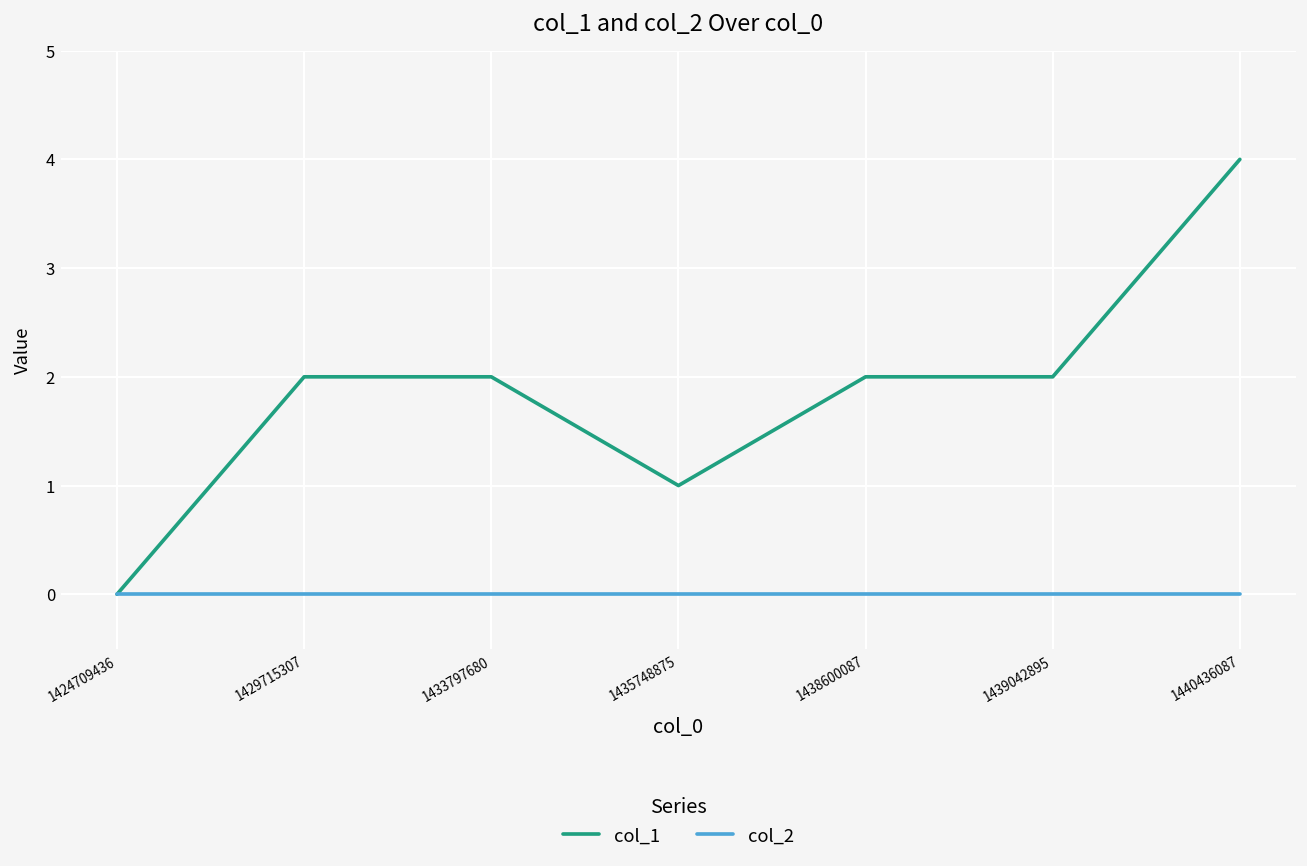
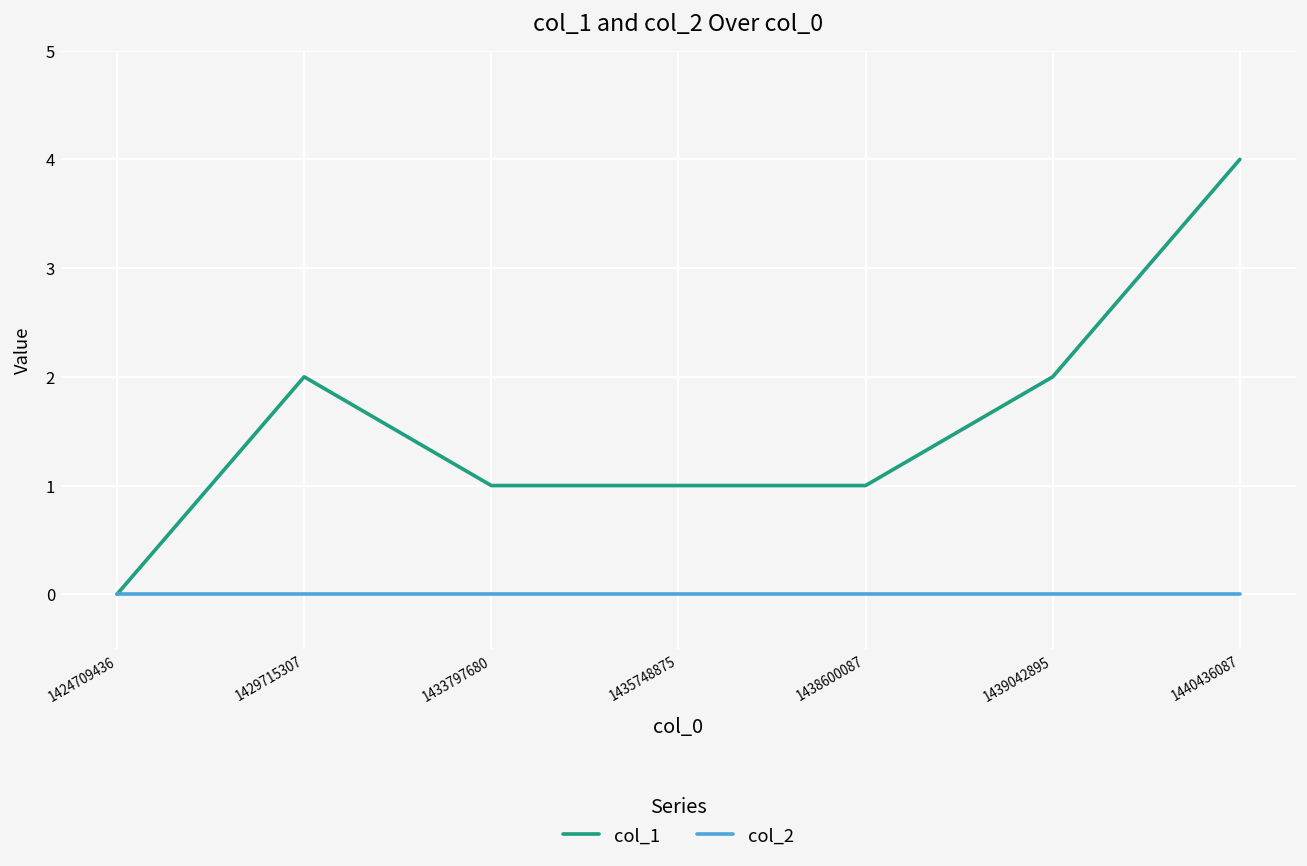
  {
    "col_1": {
      "1429715307": 2,
-     "1433797680": 2,
+     "1433797680": 1,
      "1435748875": 1,
-     "1438600087": 2,
+     "1438600087": 1,
      "1439042895": 2,
      "1440436087": 4
    },
    "col_2": {
      "1429715307": 0,
      "1433797680": 0,
      "1435748875": 0,
      "1438600087": 0,
      "1439042895": 0,
      "1440436087": 0
    }
  }
